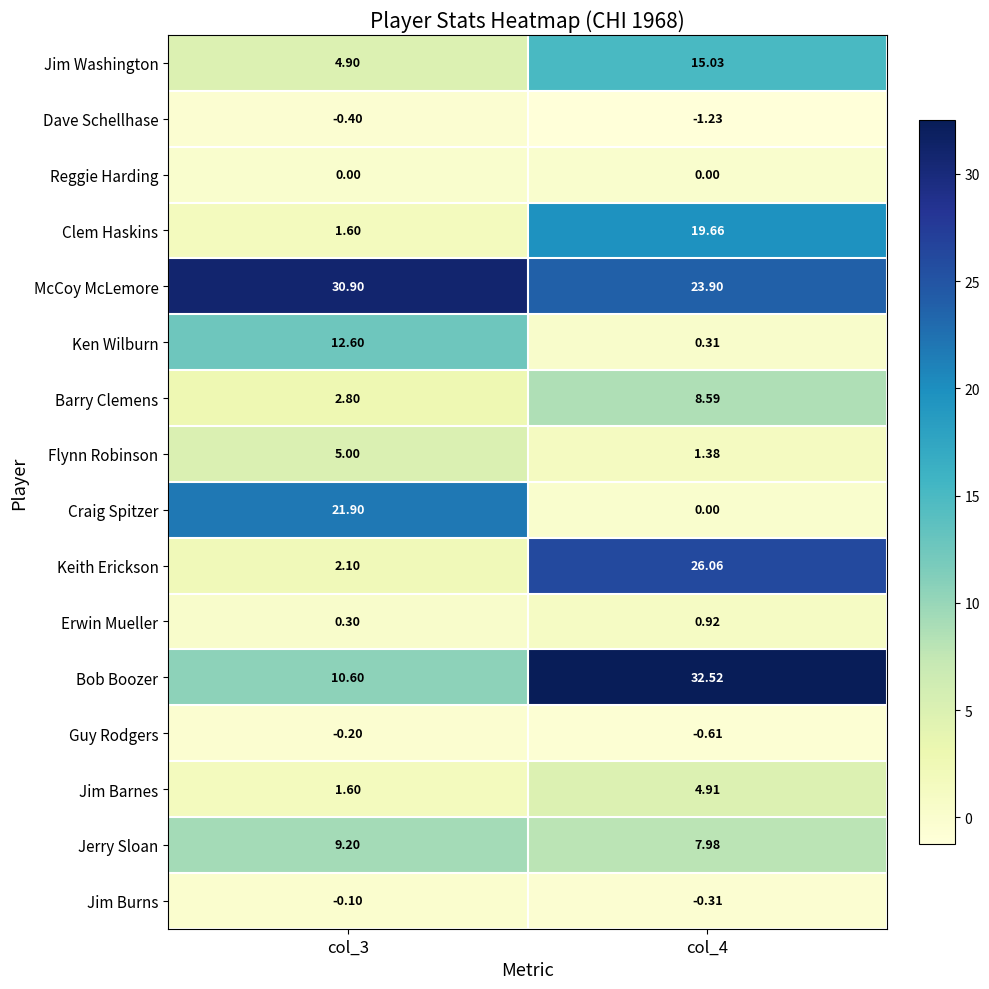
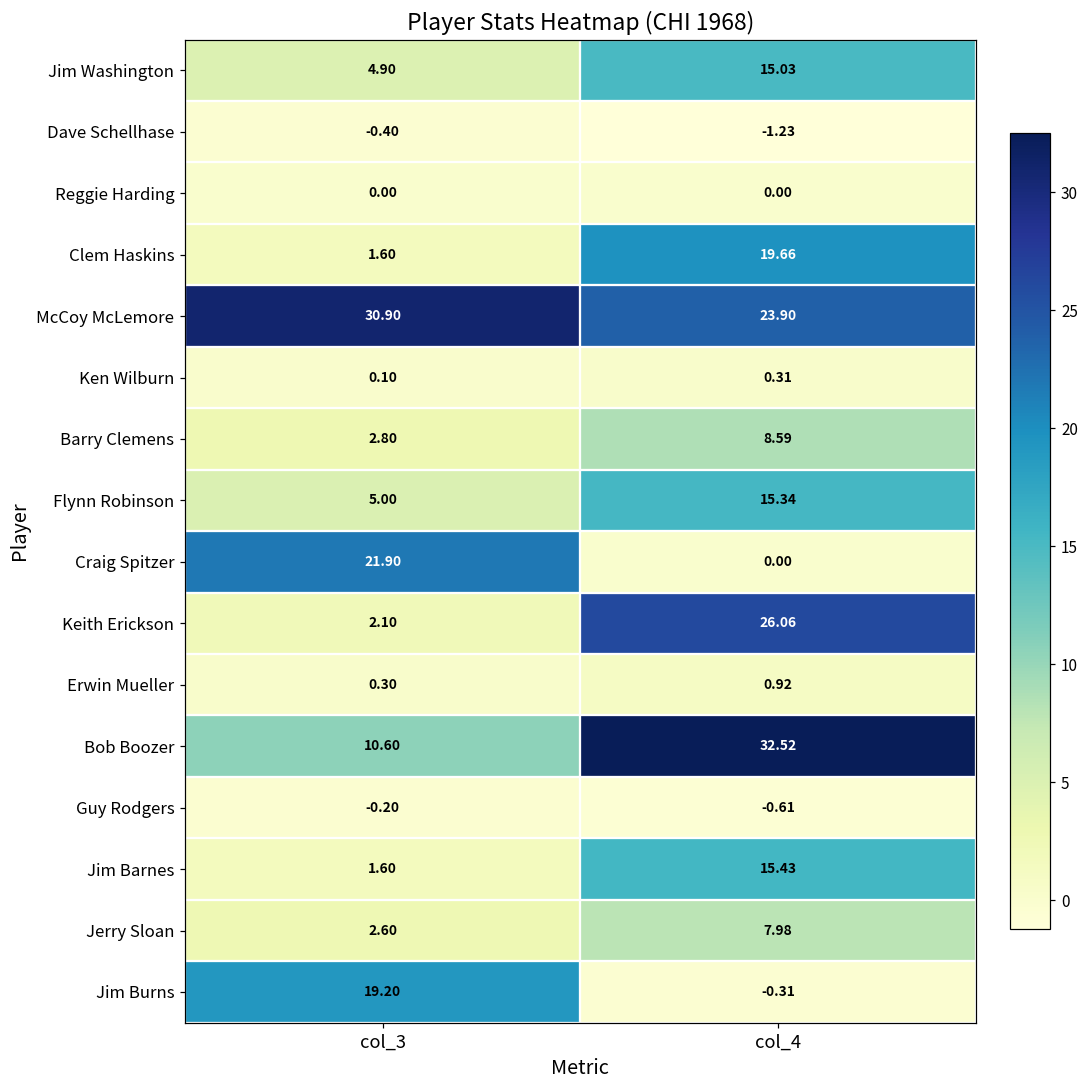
  {
    "Jim Washington": {
      "col_3": 4.90,
      "col_4": 15.03
    },
    "Dave Schellhase": {
      "col_3": -0.40,
      "col_4": -1.23
    },
    "Reggie Harding": {
      "col_3": 0.00,
      "col_4": 0.00
    },
    "Clem Haskins": {
      "col_3": 1.60,
      "col_4": 19.66
    },
    "McCoy McLemore": {
      "col_3": 30.90,
      "col_4": 23.90
    },
    "Ken Wilburn": {
-     "col_3": 12.60,
+     "col_3": 0.10,
      "col_4": 0.31
    },
    "Barry Clemens": {
      "col_3": 2.80,
      "col_4": 8.59
    },
    "Flynn Robinson": {
      "col_3": 5.00,
-     "col_4": 1.38
+     "col_4": 15.34
    },
    "Craig Spitzer": {
      "col_3": 21.90,
      "col_4": 0.00
    },
    "Keith Erickson": {
      "col_3": 2.10,
      "col_4": 26.06
    },
    "Erwin Mueller": {
      "col_3": 0.30,
      "col_4": 0.92
    },
    "Bob Boozer": {
      "col_3": 10.60,
      "col_4": 32.52
    },
    "Guy Rodgers": {
      "col_3": -0.20,
      "col_4": -0.61
    },
    "Jim Barnes": {
      "col_3": 1.60,
-     "col_4": 4.91
+     "col_4": 15.43
    },
    "Jerry Sloan": {
-     "col_3": 9.20,
+     "col_3": 2.60,
      "col_4": 7.98
    },
    "Jim Burns": {
-     "col_3": -0.10,
+     "col_3": 19.20,
      "col_4": -0.31
    }
  }
